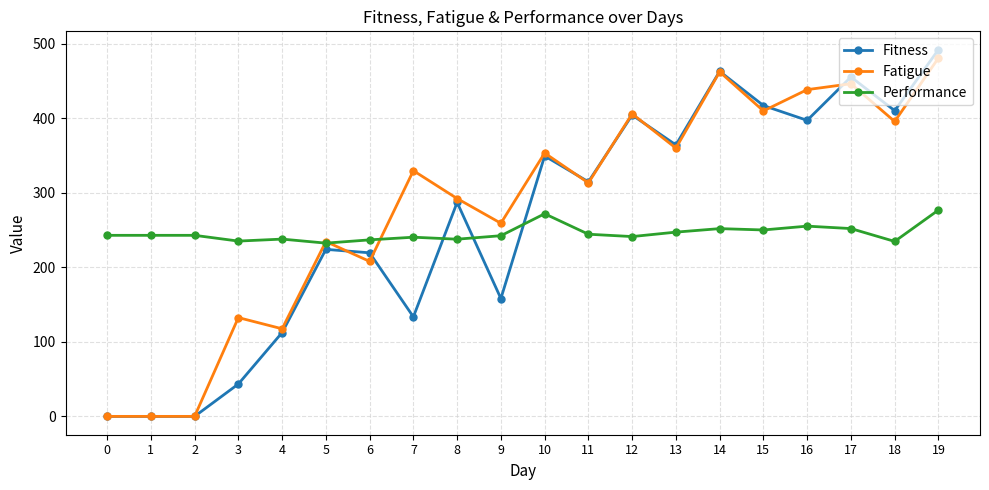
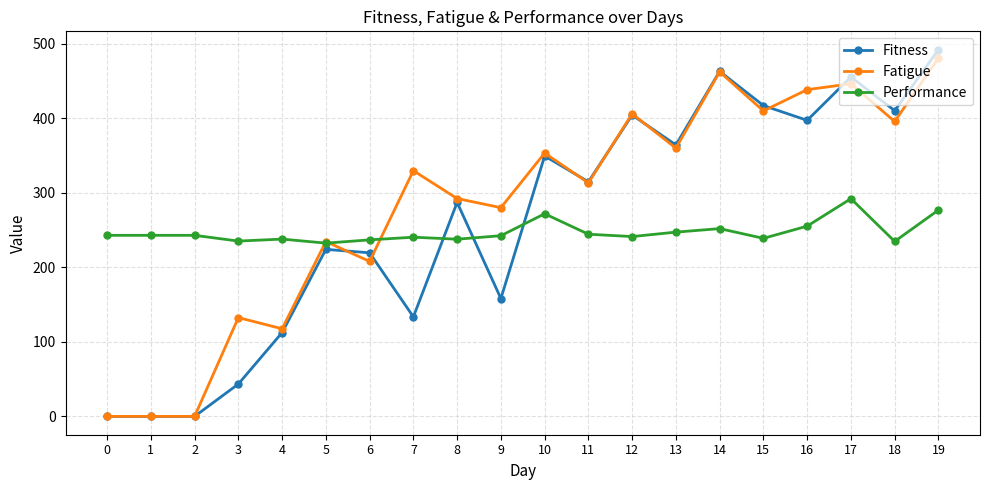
  {
    "Fitness": {
      "3": 40,
      "4": 110,
      "5": 220,
      "6": 220,
      "7": 130,
      "8": 290,
      "9": 160,
      "10": 350,
      "13": 360,
      "15": 420,
      "16": 400,
      "18": 410
    },
    "Fatigue": {
      "3": 130,
      "4": 120,
      "6": 210,
      "7": 330,
      "8": 290,
-     "9": 260,
+     "9": 280,
      "10": 350,
      "13": 360,
      "15": 410,
      "16": 440,
      "18": 400
    },
    "Performance": {
      "0": 240,
      "1": 240,
      "2": 240,
      "3": 240,
      "4": 240,
      "6": 240,
      "7": 240,
      "8": 240,
      "9": 240,
      "10": 270,
      "11": 240,
      "12": 240,
      "13": 250,
      "14": 250,
-     "15": 250,
+     "15": 240,
      "16": 260,
-     "17": 250,
+     "17": 290,
      "18": 230,
      "19": 280
    }
  }
